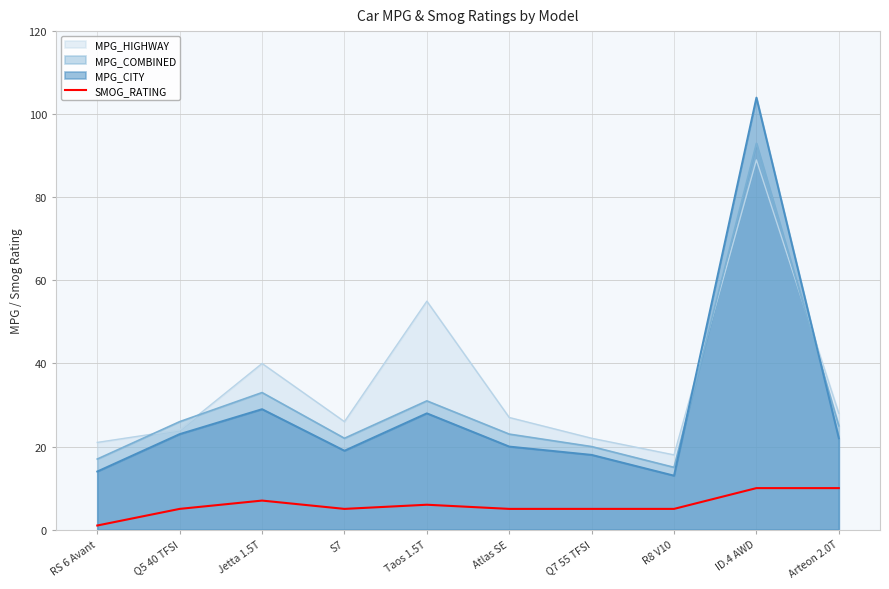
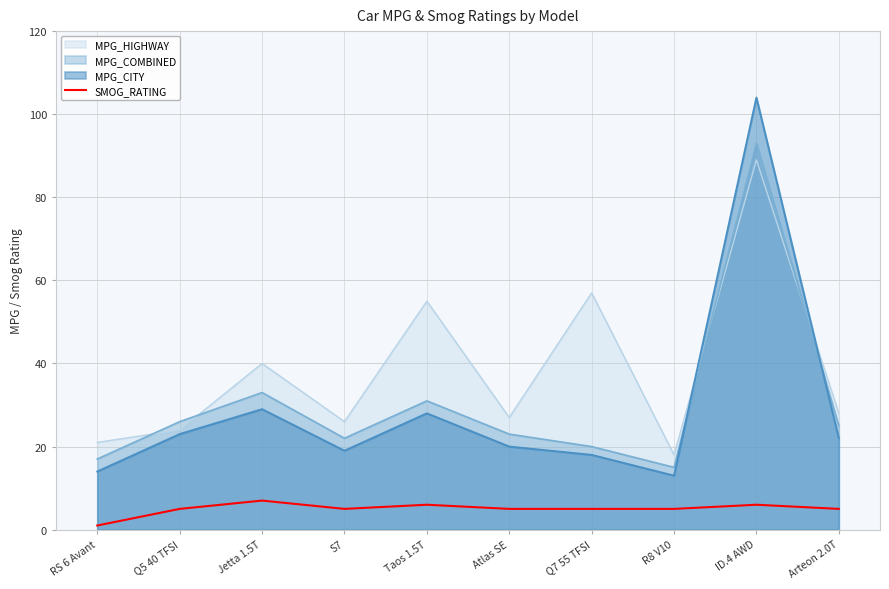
  {
    "MPG_HIGHWAY": {
      "RS 6 Avant": 21,
      "Q5 40 TFSI": 24,
      "Jetta 1.5T": 40,
      "S7": 26,
      "Taos 1.5T": 55,
      "Atlas SE": 27,
-     "Q7 55 TFSI": 22,
+     "Q7 55 TFSI": 57,
      "R8 V10": 18,
      "ID.4 AWD": 89,
      "Arteon 2.0T": 28
    },
    "SMOG_RATING": {
      "RS 6 Avant": 1,
      "Q5 40 TFSI": 5,
      "Jetta 1.5T": 7,
      "S7": 5,
      "Taos 1.5T": 6,
      "Atlas SE": 5,
      "Q7 55 TFSI": 5,
      "R8 V10": 5,
-     "ID.4 AWD": 10,
-     "Arteon 2.0T": 10
+     "ID.4 AWD": 6,
+     "Arteon 2.0T": 5
    }
  }
